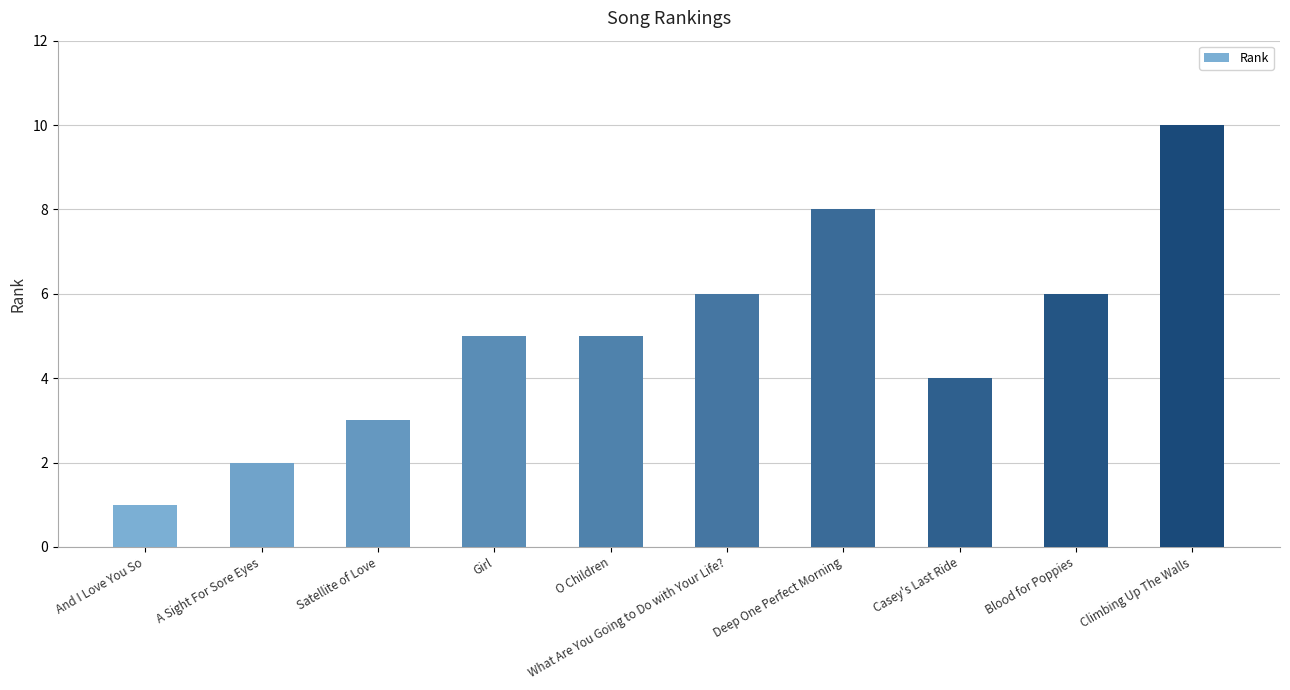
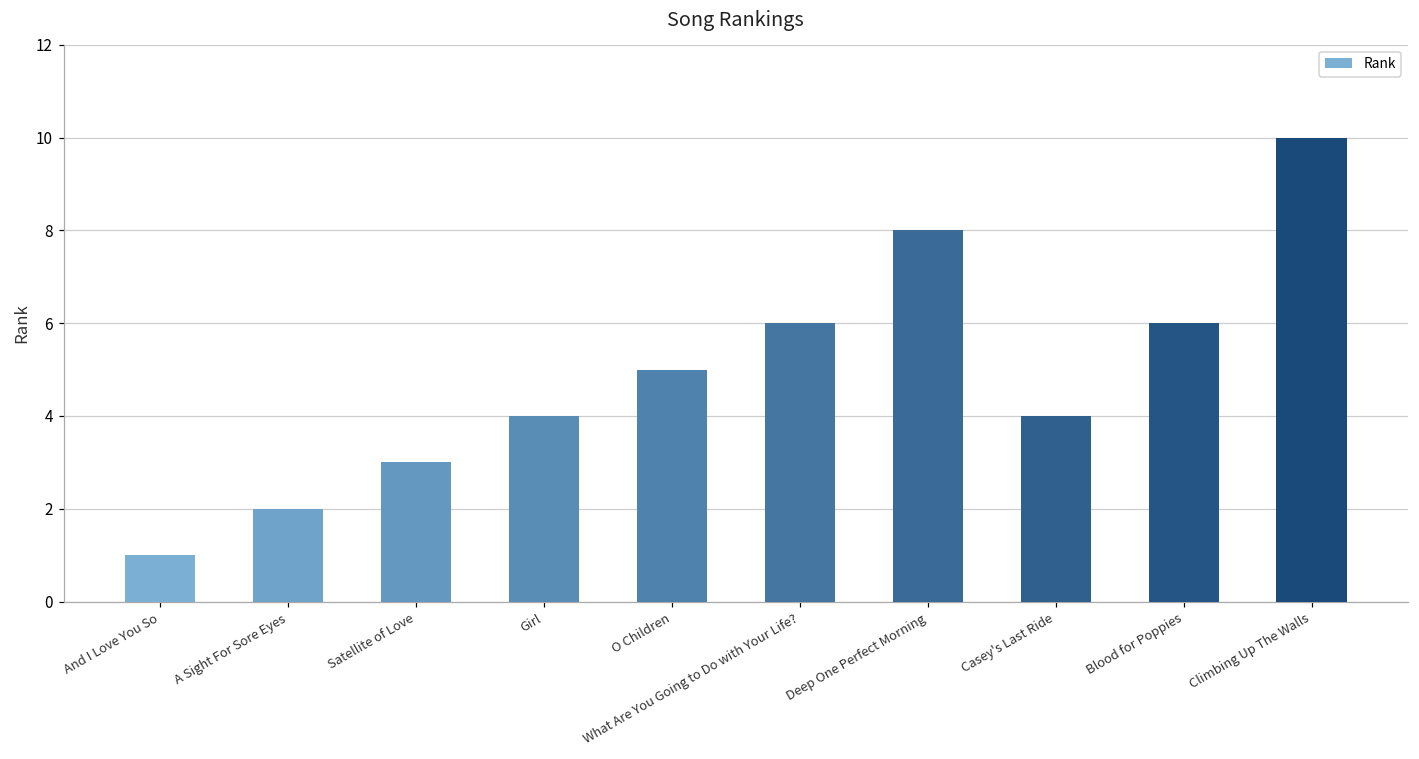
  {
    "And I Love You So": 1,
    "A Sight For Sore Eyes": 2,
    "Satellite of Love": 3,
-   "Girl": 5,
+   "Girl": 4,
    "O Children": 5,
    "What Are You Going to Do with Your Life?": 6,
    "Deep One Perfect Morning": 8,
    "Casey's Last Ride": 4,
    "Blood for Poppies": 6,
    "Climbing Up The Walls": 10
  }
